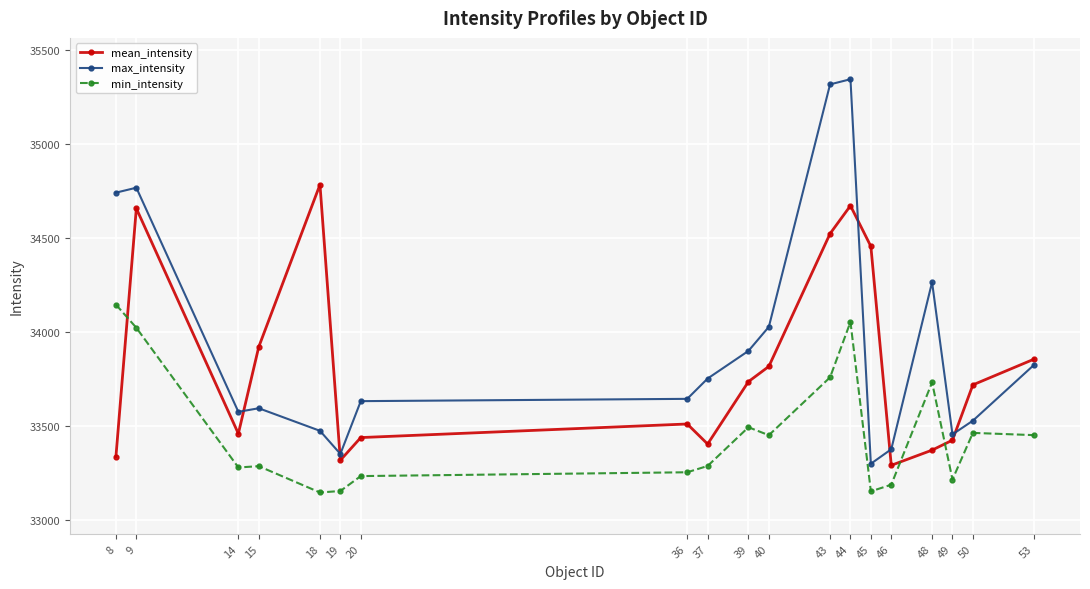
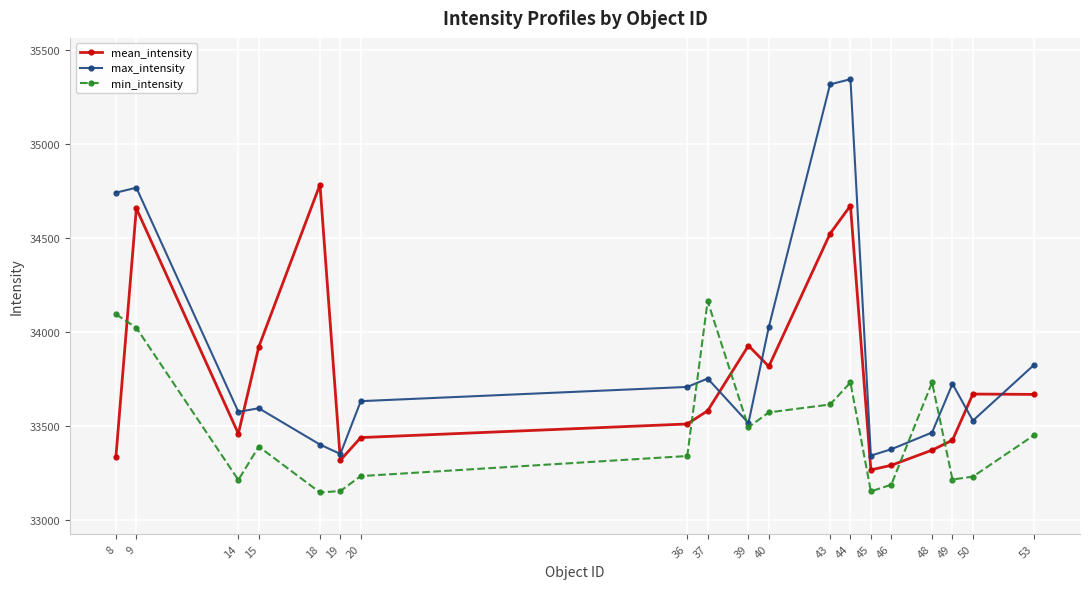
  {
    "mean_intensity": {
      "8": 33340,
      "9": 34660,
      "14": 33460,
      "15": 33920,
      "18": 34780,
      "19": 33320,
      "20": 33440,
      "36": 33510,
-     "37": 33400,
-     "39": 33740,
+     "37": 33580,
+     "39": 33930,
      "40": 33820,
      "43": 34520,
      "44": 34670,
-     "45": 34460,
+     "45": 33270,
      "46": 33290,
      "48": 33370,
      "49": 33430,
-     "50": 33720,
-     "53": 33860
+     "50": 33670,
+     "53": 33670
    },
    "max_intensity": {
      "8": 34740,
      "9": 34770,
      "14": 33580,
      "15": 33600,
-     "18": 33480,
+     "18": 33400,
      "19": 33350,
      "20": 33630,
-     "36": 33650,
+     "36": 33710,
      "37": 33750,
-     "39": 33900,
+     "39": 33520,
      "40": 34030,
      "43": 35320,
      "44": 35350,
-     "45": 33300,
+     "45": 33340,
      "46": 33380,
-     "48": 34270,
-     "49": 33460,
+     "48": 33470,
+     "49": 33720,
      "50": 33530,
      "53": 33830
    },
    "min_intensity": {
-     "8": 34150,
+     "8": 34100,
      "9": 34020,
-     "14": 33280,
-     "15": 33290,
+     "14": 33210,
+     "15": 33390,
      "18": 33150,
      "19": 33150,
      "20": 33230,
-     "36": 33250,
-     "37": 33290,
+     "36": 33340,
+     "37": 34170,
      "39": 33490,
-     "40": 33450,
-     "43": 33760,
-     "44": 34050,
+     "40": 33570,
+     "43": 33620,
+     "44": 33730,
      "45": 33150,
      "46": 33190,
      "48": 33730,
      "49": 33220,
-     "50": 33460,
+     "50": 33230,
      "53": 33450
    }
  }
